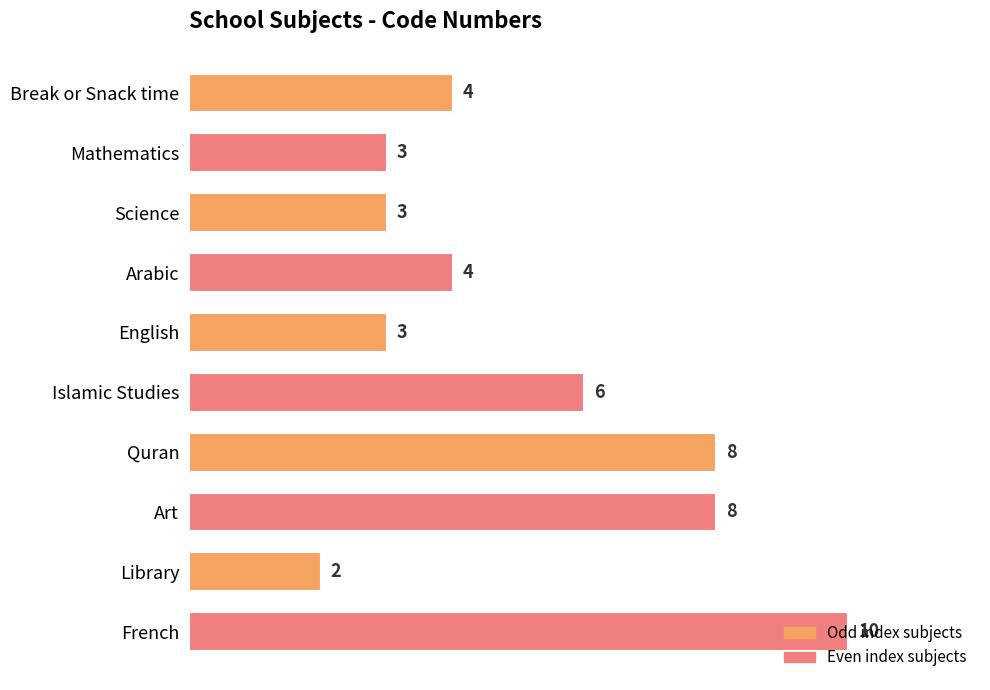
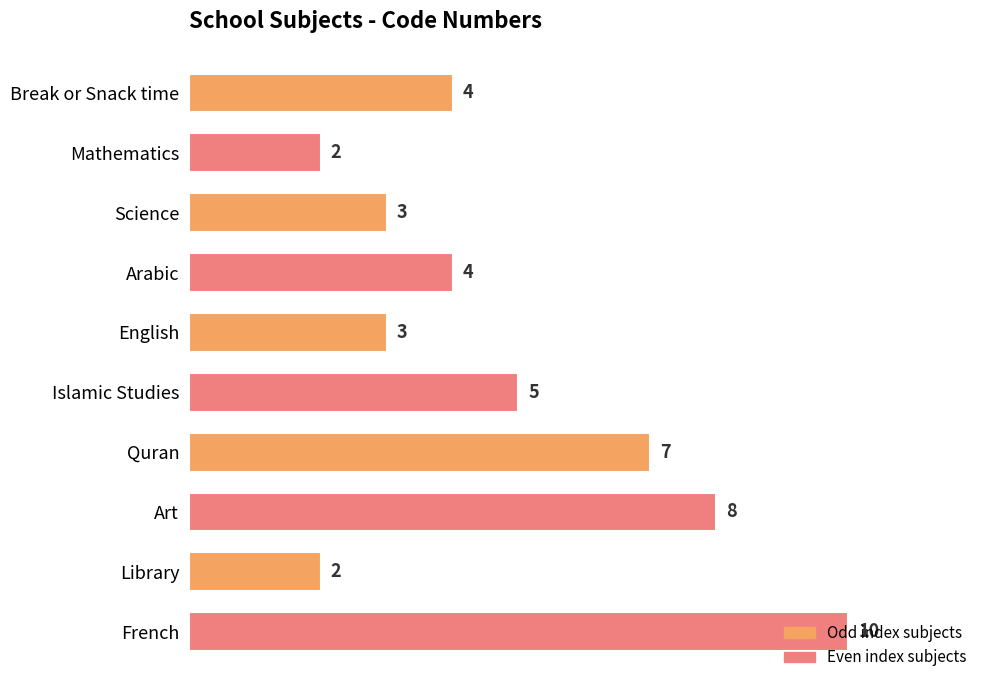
  {
    "Break or Snack time": 4,
-   "Mathematics": 3,
+   "Mathematics": 2,
    "Science": 3,
    "Arabic": 4,
    "English": 3,
-   "Islamic Studies": 6,
-   "Quran": 8,
+   "Islamic Studies": 5,
+   "Quran": 7,
    "Art": 8,
    "Library": 2,
    "French": 10
  }
